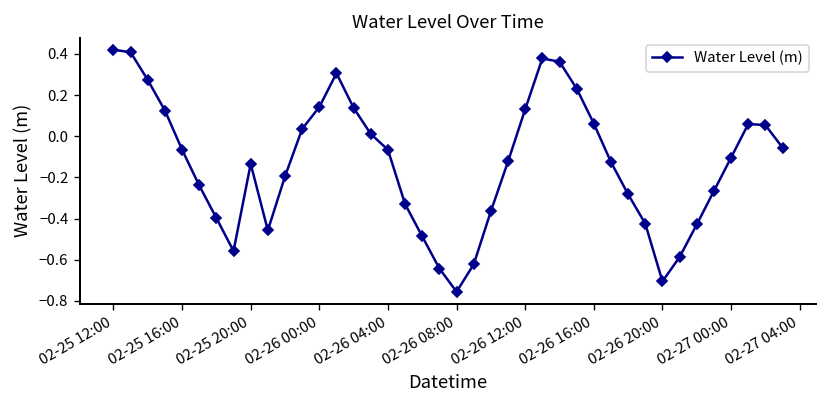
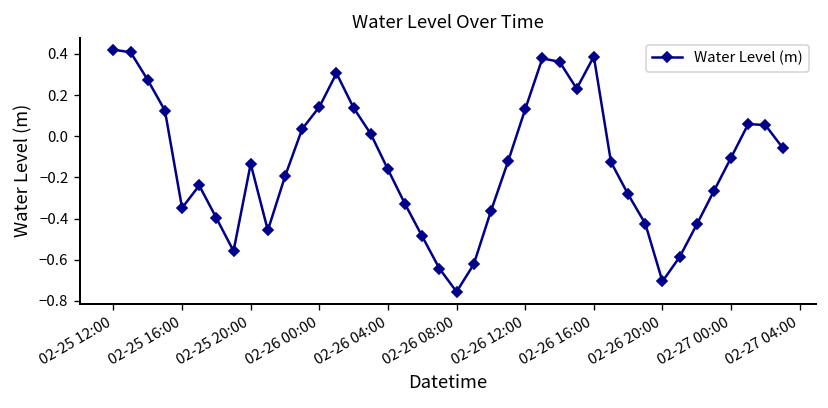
  {
    "02-25 12:00": 0.42,
-   "02-25 16:00": -0.06,
+   "02-25 16:00": -0.35,
    "02-25 20:00": -0.13,
    "02-26 00:00": 0.14,
-   "02-26 04:00": -0.07,
+   "02-26 04:00": -0.16,
    "02-26 08:00": -0.76,
    "02-26 12:00": 0.13,
-   "02-26 16:00": 0.06,
+   "02-26 16:00": 0.39,
    "02-26 20:00": -0.70,
    "02-27 00:00": -0.10
  }
